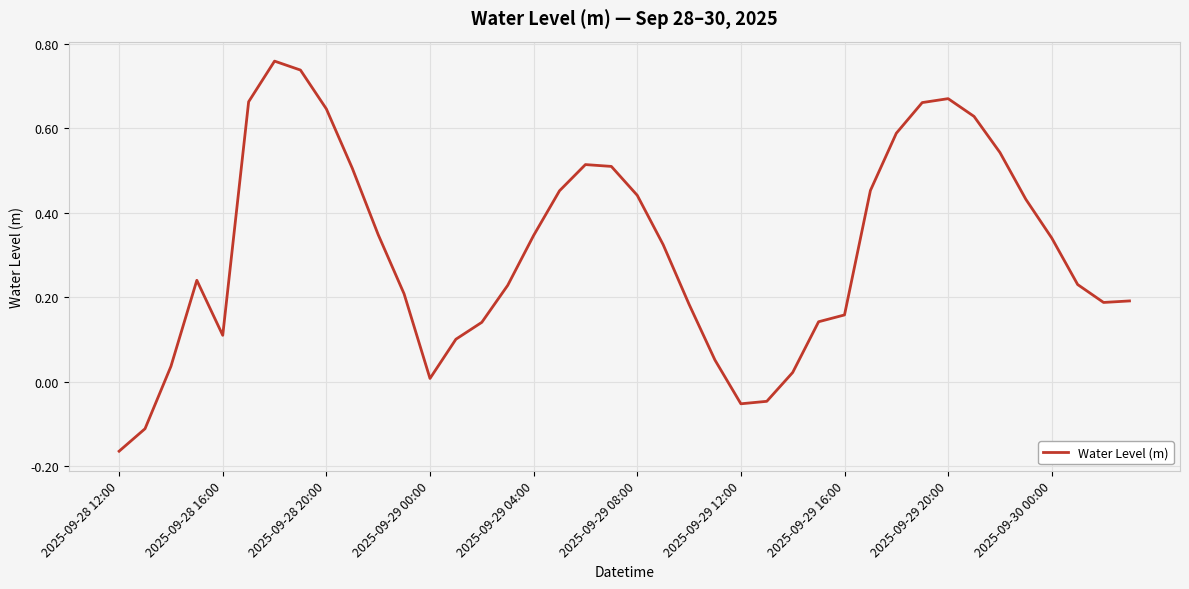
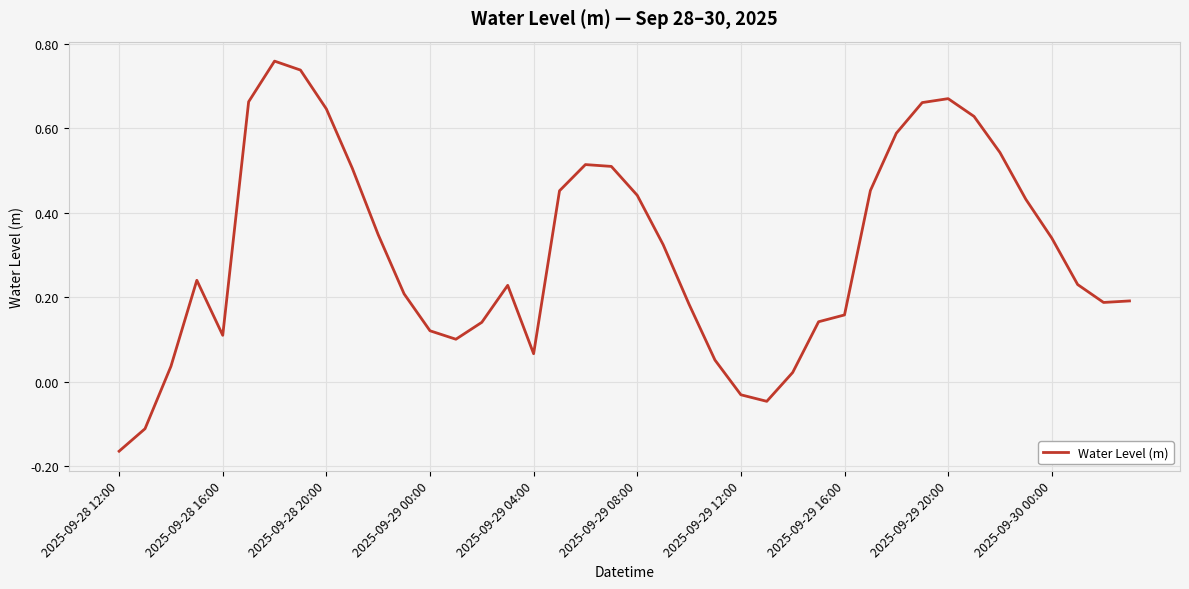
  {
    "2025-09-28 12:00": -0.16,
    "2025-09-28 16:00": 0.11,
    "2025-09-28 20:00": 0.65,
-   "2025-09-29 00:00": 0.01,
-   "2025-09-29 04:00": 0.35,
+   "2025-09-29 00:00": 0.12,
+   "2025-09-29 04:00": 0.07,
    "2025-09-29 08:00": 0.44,
-   "2025-09-29 12:00": -0.05,
+   "2025-09-29 12:00": -0.03,
    "2025-09-29 16:00": 0.16,
    "2025-09-29 20:00": 0.67,
    "2025-09-30 00:00": 0.34
  }
